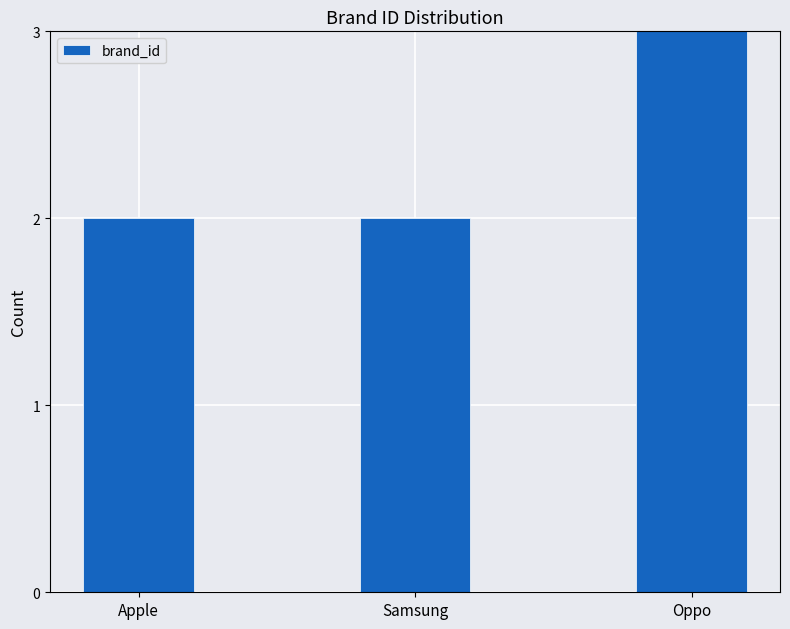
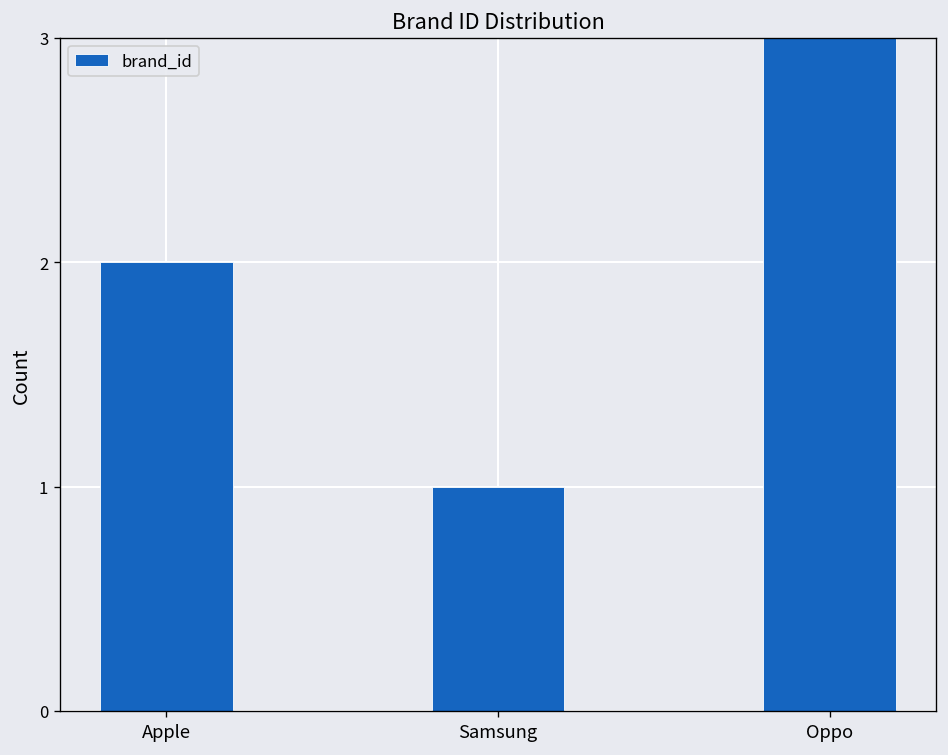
  {
    "Apple": 2,
-   "Samsung": 2,
+   "Samsung": 1,
    "Oppo": 3
  }
